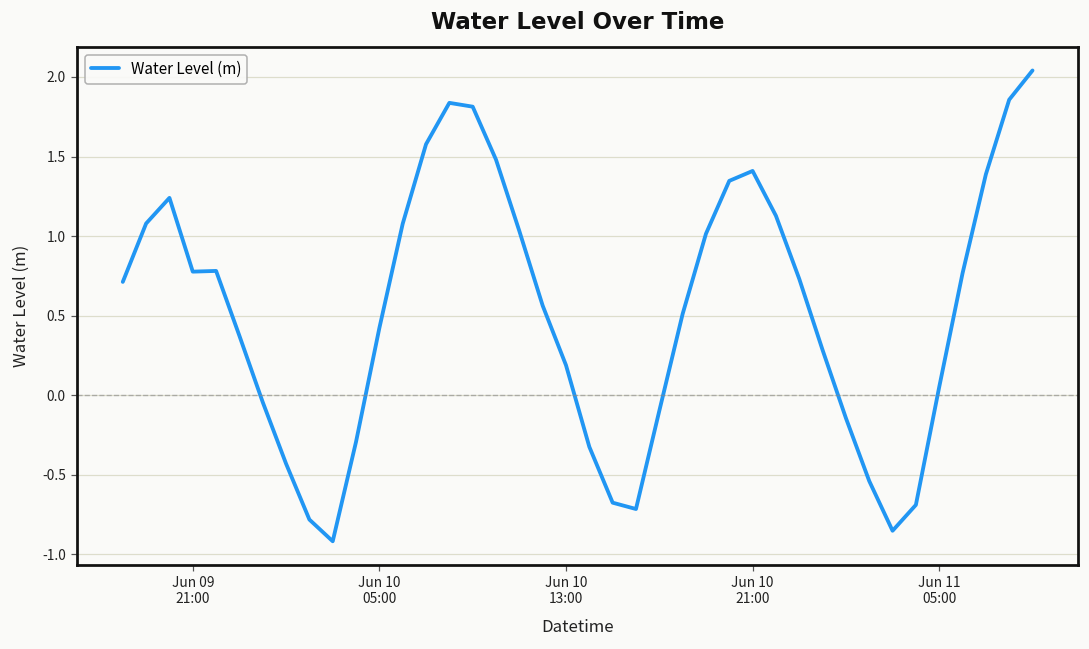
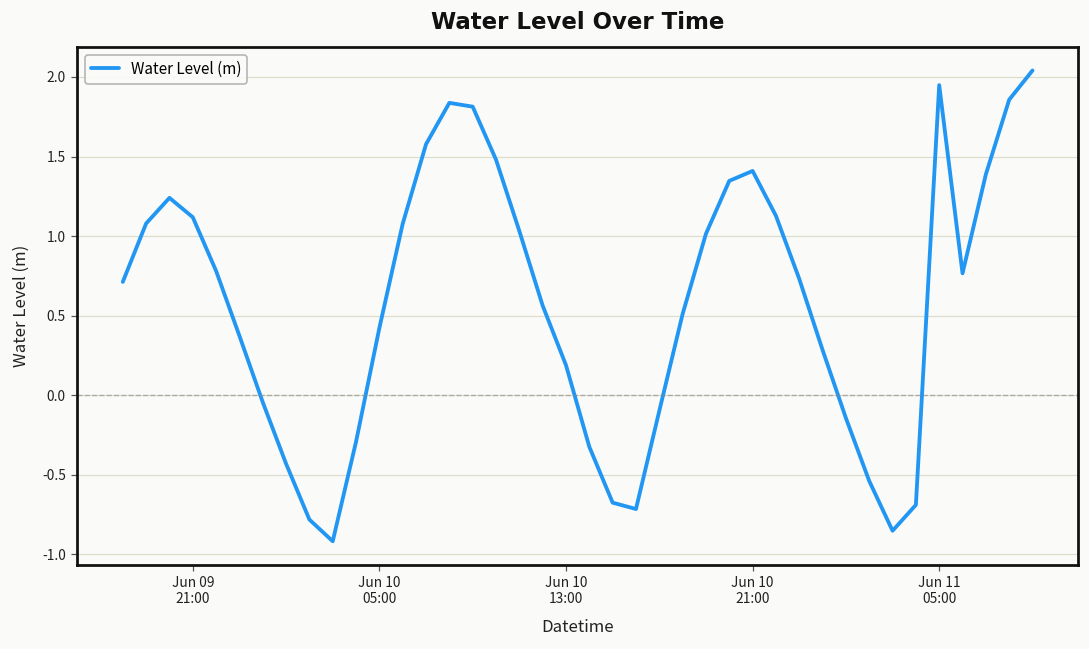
  {
-   "Jun 09 21:00": 0.78,
+   "Jun 09 21:00": 1.12,
    "Jun 10 05:00": 0.42,
    "Jun 10 13:00": 0.19,
    "Jun 10 21:00": 1.41,
-   "Jun 11 05:00": 0.05
+   "Jun 11 05:00": 1.95
  }
